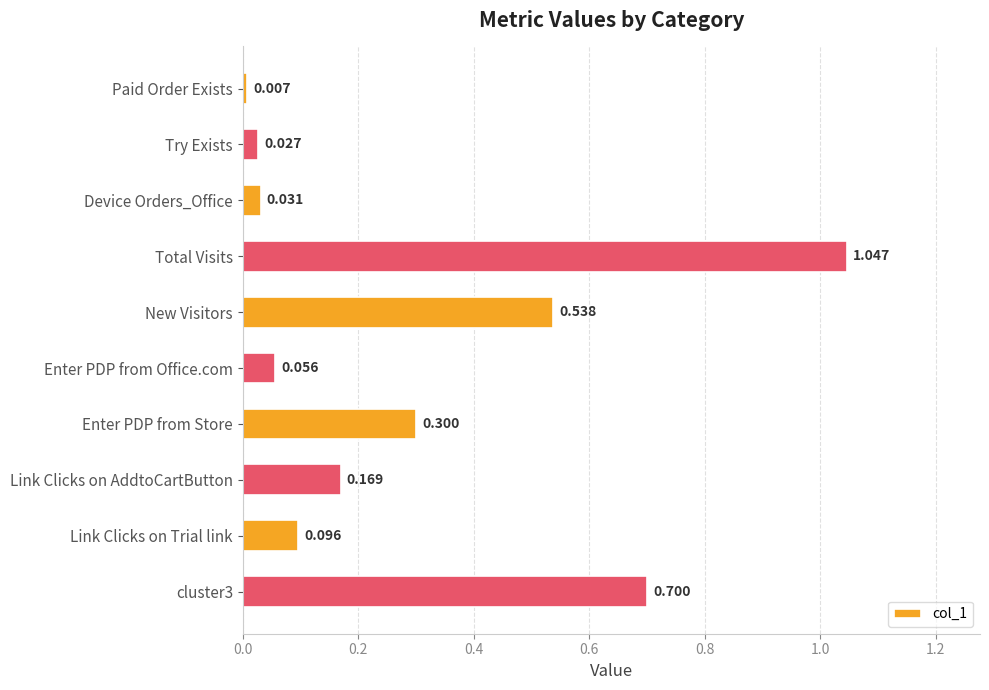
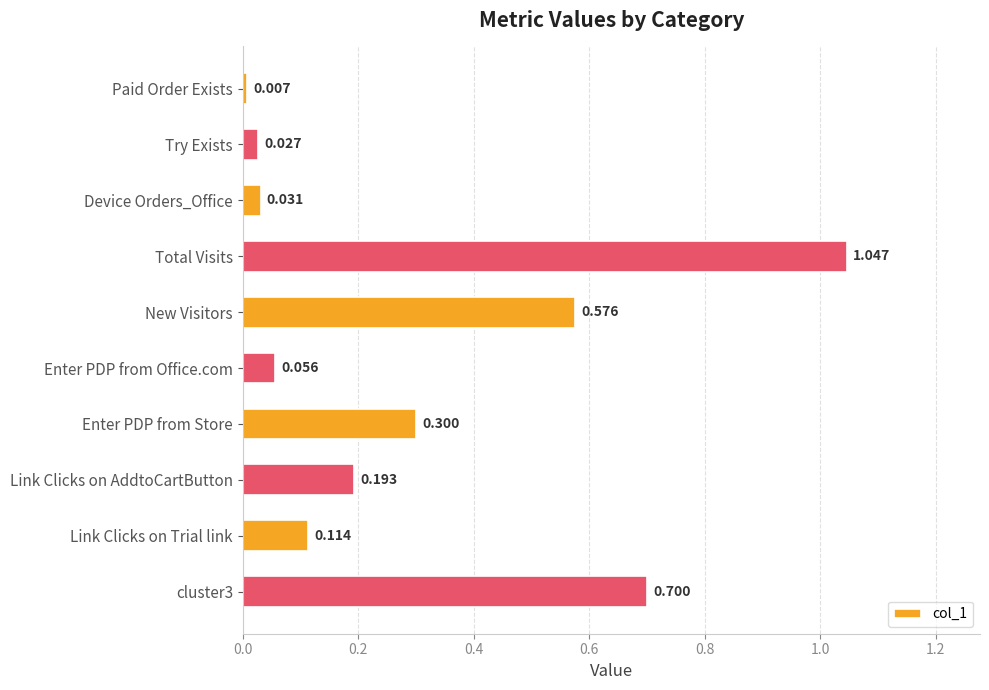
  {
    "Paid Order Exists": 0.007,
    "Try Exists": 0.027,
    "Device Orders_Office": 0.031,
    "Total Visits": 1.047,
-   "New Visitors": 0.538,
+   "New Visitors": 0.576,
    "Enter PDP from Office.com": 0.056,
    "Enter PDP from Store": 0.300,
-   "Link Clicks on AddtoCartButton": 0.169,
-   "Link Clicks on Trial link": 0.096,
+   "Link Clicks on AddtoCartButton": 0.193,
+   "Link Clicks on Trial link": 0.114,
    "cluster3": 0.700
  }
